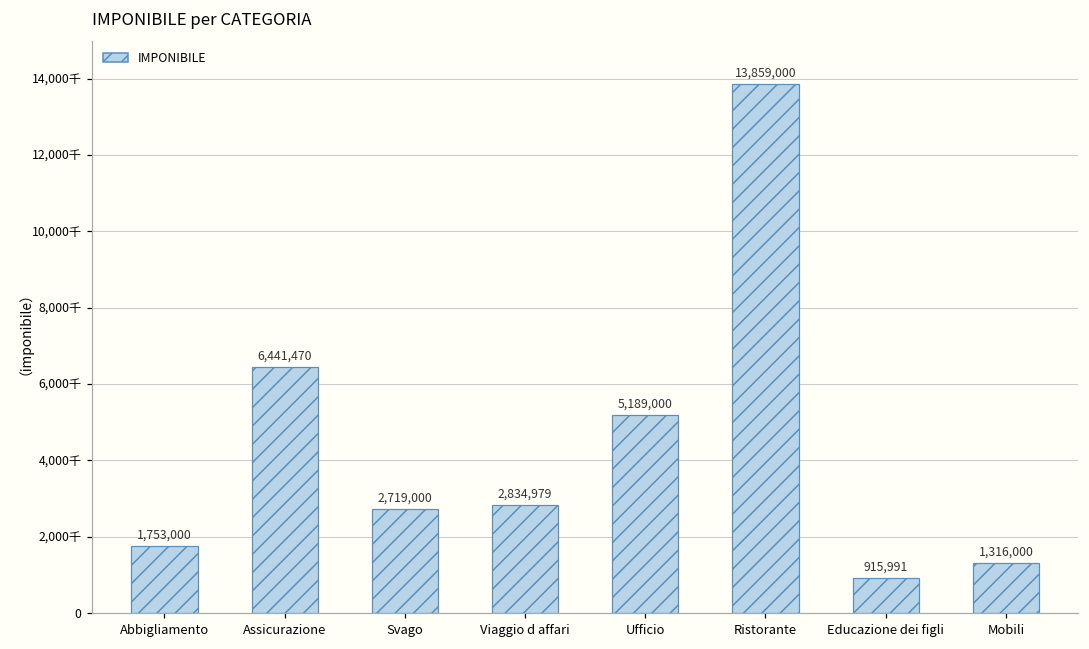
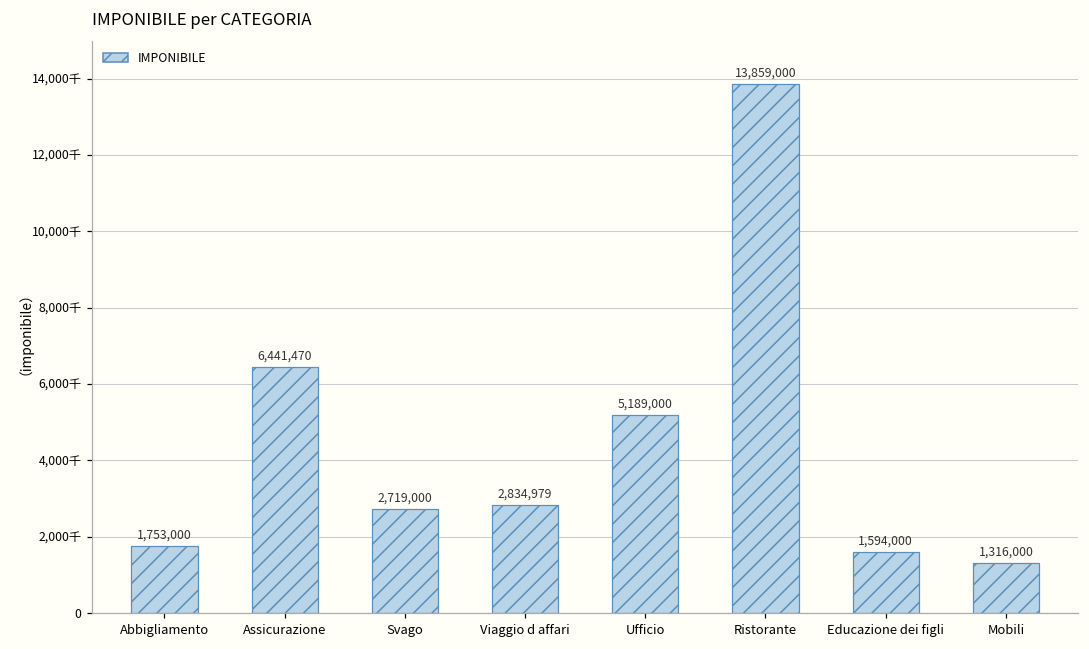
  {
    "Abbigliamento": "1,753,000",
    "Assicurazione": "6,441,470",
    "Svago": "2,719,000",
    "Viaggio d affari": "2,834,979",
    "Ufficio": "5,189,000",
    "Ristorante": "13,859,000",
-   "Educazione dei figli": "915,991",
+   "Educazione dei figli": "1,594,000",
    "Mobili": "1,316,000"
  }
